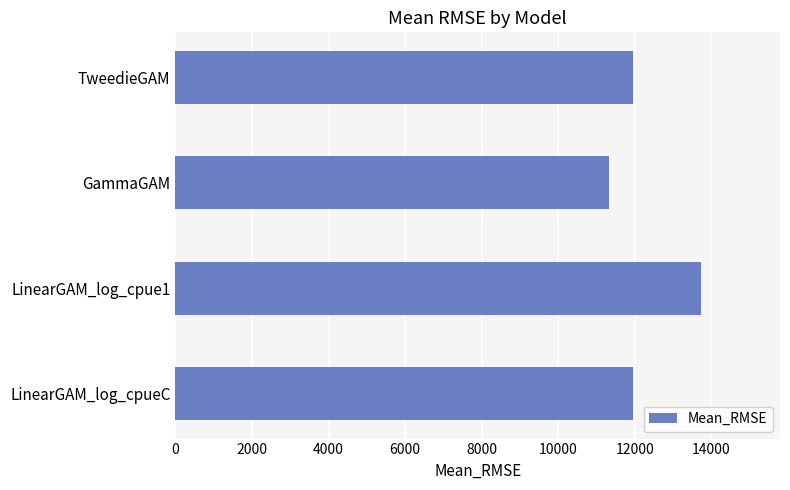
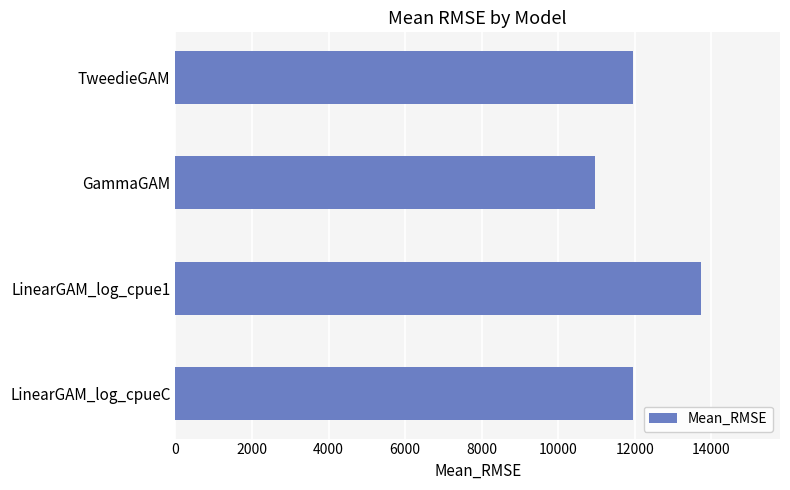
  {
    "TweedieGAM": 11900,
-   "GammaGAM": 11300,
+   "GammaGAM": 11000,
    "LinearGAM_log_cpue1": 13700,
    "LinearGAM_log_cpueC": 12000
  }
